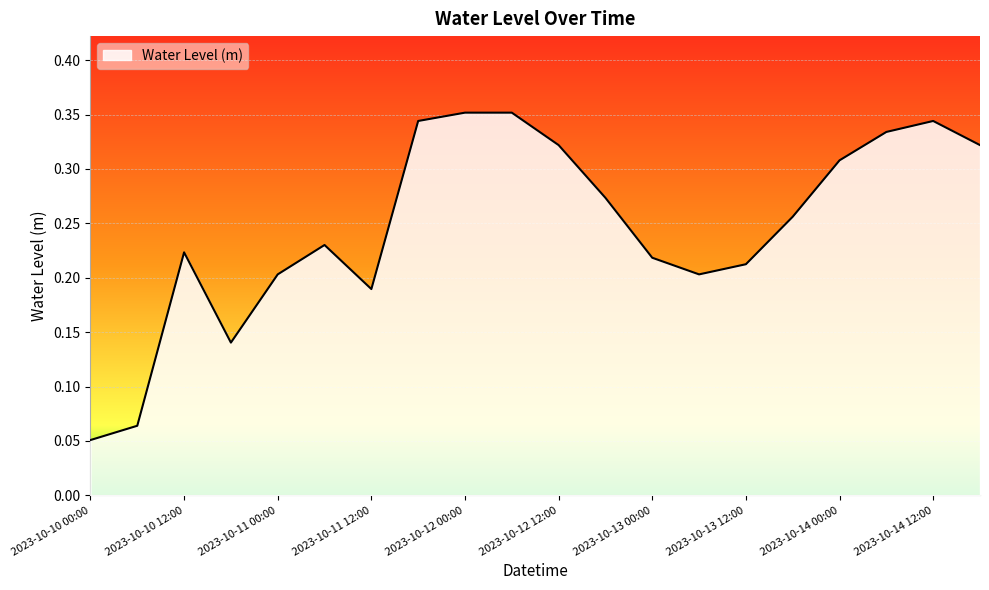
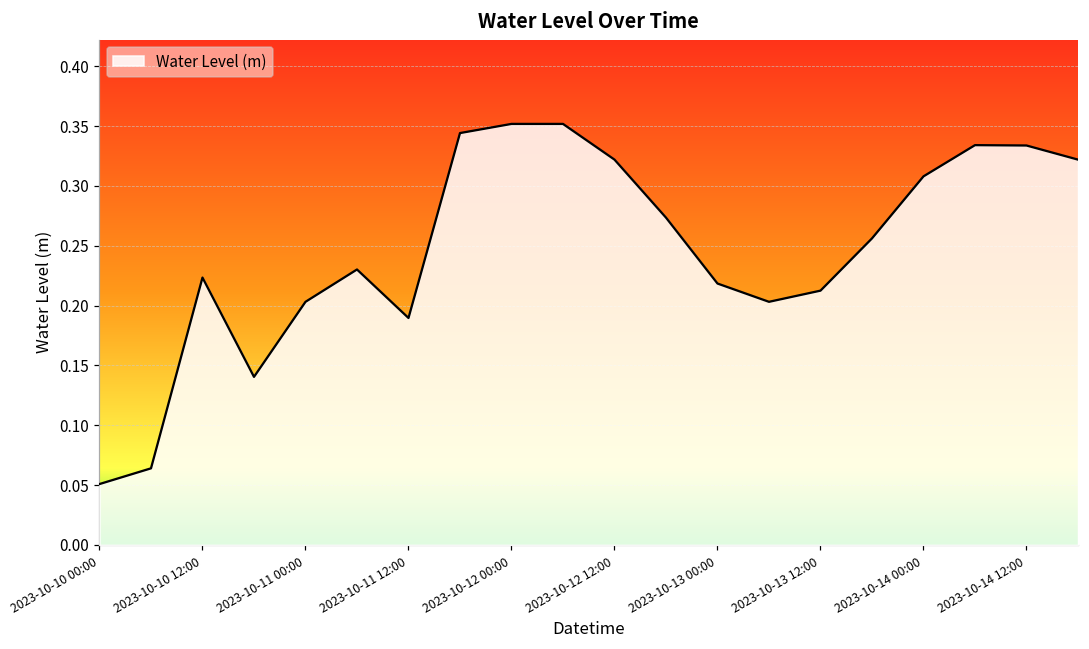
  {
    "2023-10-10 00:00": 0.051,
    "2023-10-10 12:00": 0.223,
    "2023-10-11 00:00": 0.203,
    "2023-10-11 12:00": 0.190,
    "2023-10-12 00:00": 0.352,
    "2023-10-12 12:00": 0.322,
    "2023-10-13 00:00": 0.218,
    "2023-10-13 12:00": 0.212,
    "2023-10-14 00:00": 0.308,
-   "2023-10-14 12:00": 0.344
+   "2023-10-14 12:00": 0.334
  }
